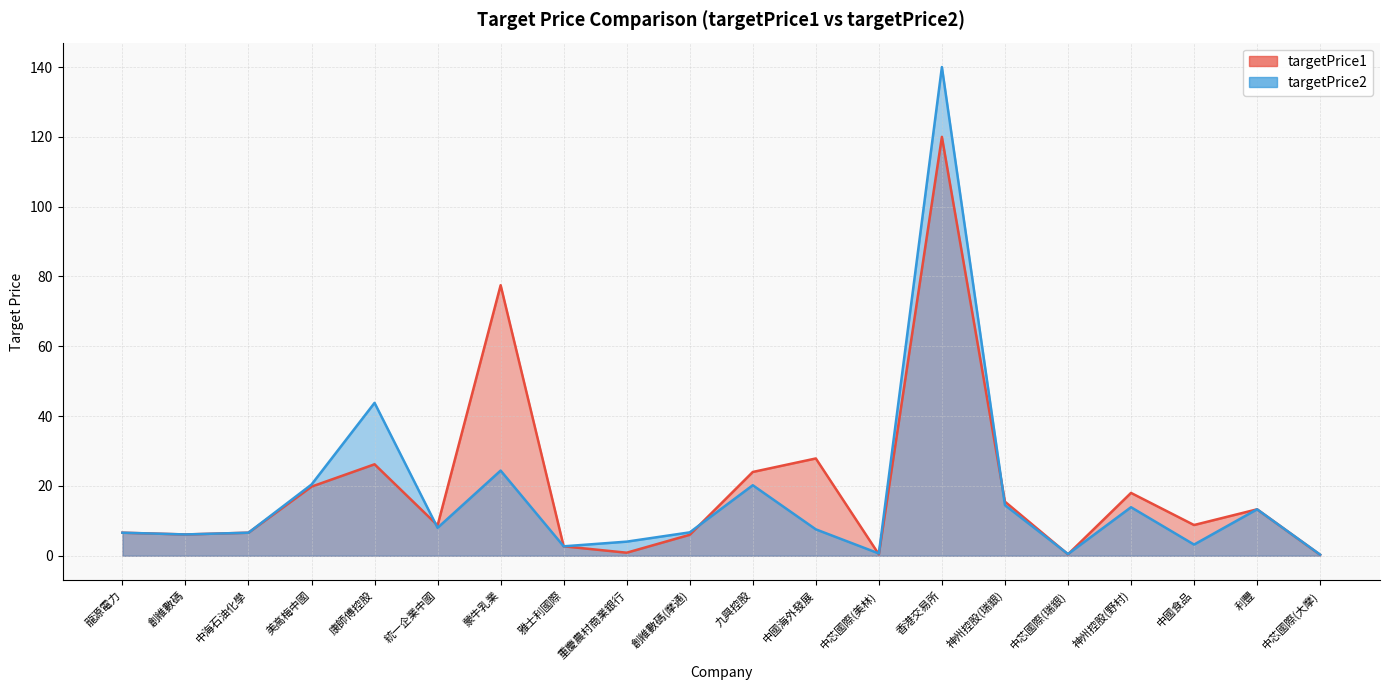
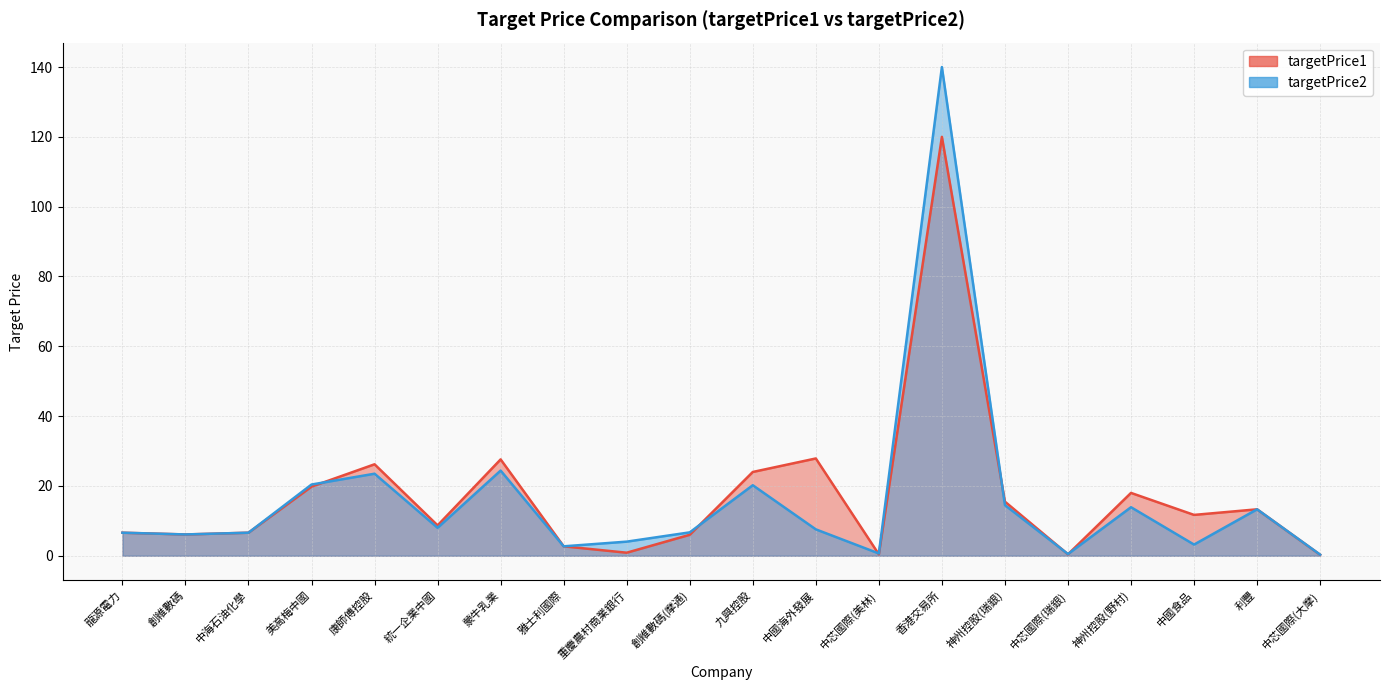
  {
    "targetPrice1": {
      "康師傅控股": 26,
-     "蒙牛乳業": 78,
+     "蒙牛乳業": 28,
      "重慶農村商業銀行": 1,
      "九興控股": 24,
      "中國海外發展": 28,
      "香港交易所": 120,
      "神州控股(瑞銀)": 16,
      "神州控股(野村)": 18,
-     "中國食品": 9
+     "中國食品": 12
    },
    "targetPrice2": {
-     "康師傅控股": 44,
+     "康師傅控股": 24,
      "蒙牛乳業": 24,
      "重慶農村商業銀行": 4,
      "九興控股": 20,
      "中國海外發展": 8,
      "香港交易所": 140,
      "神州控股(瑞銀)": 15,
      "神州控股(野村)": 14,
      "中國食品": 3
    }
  }
